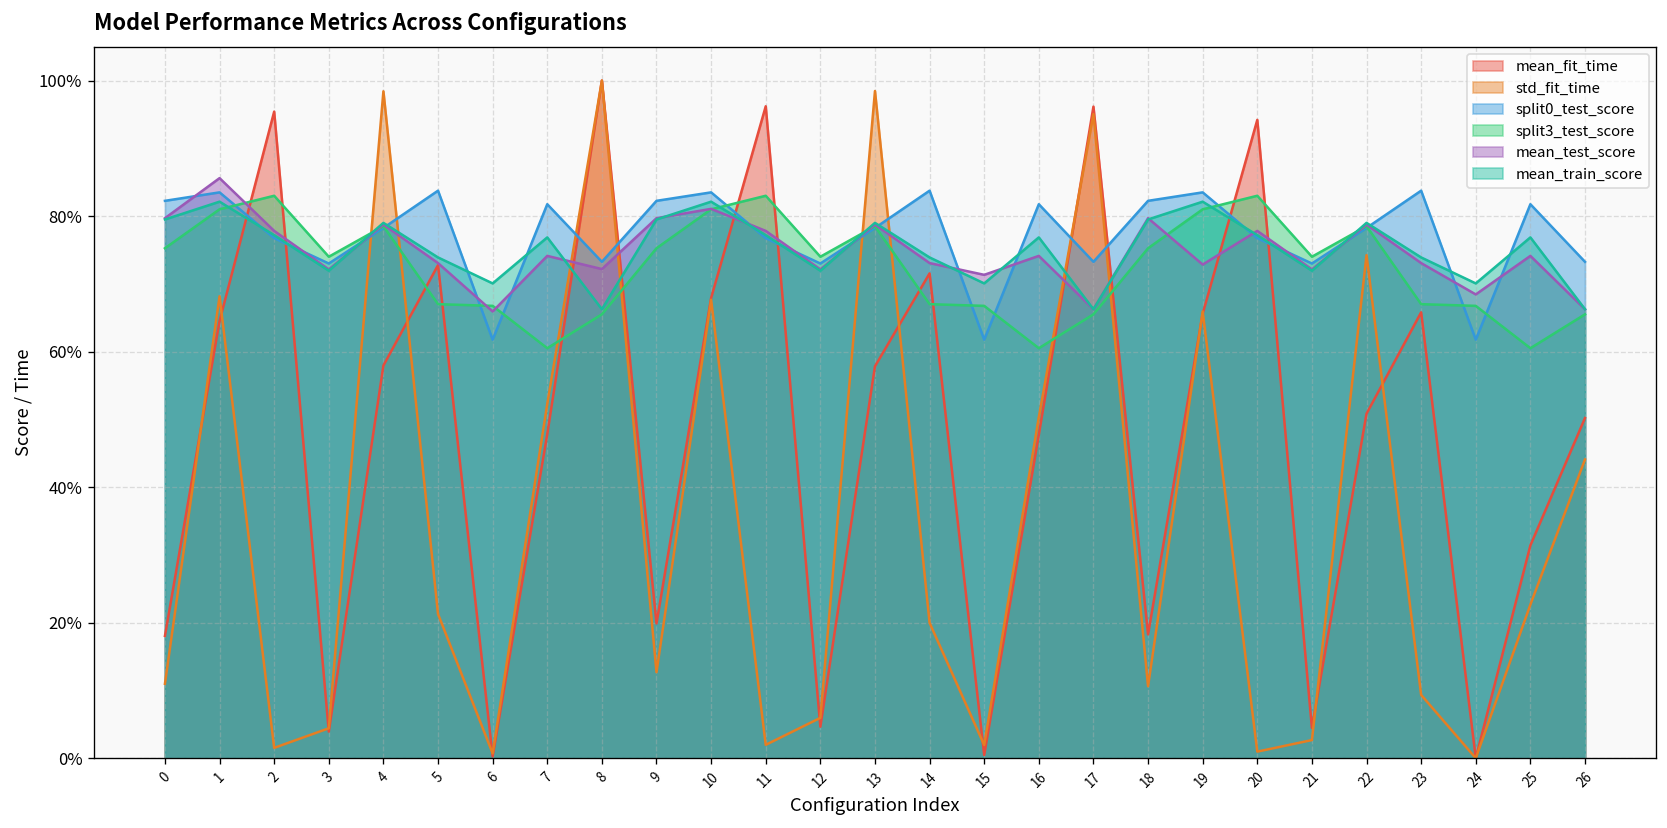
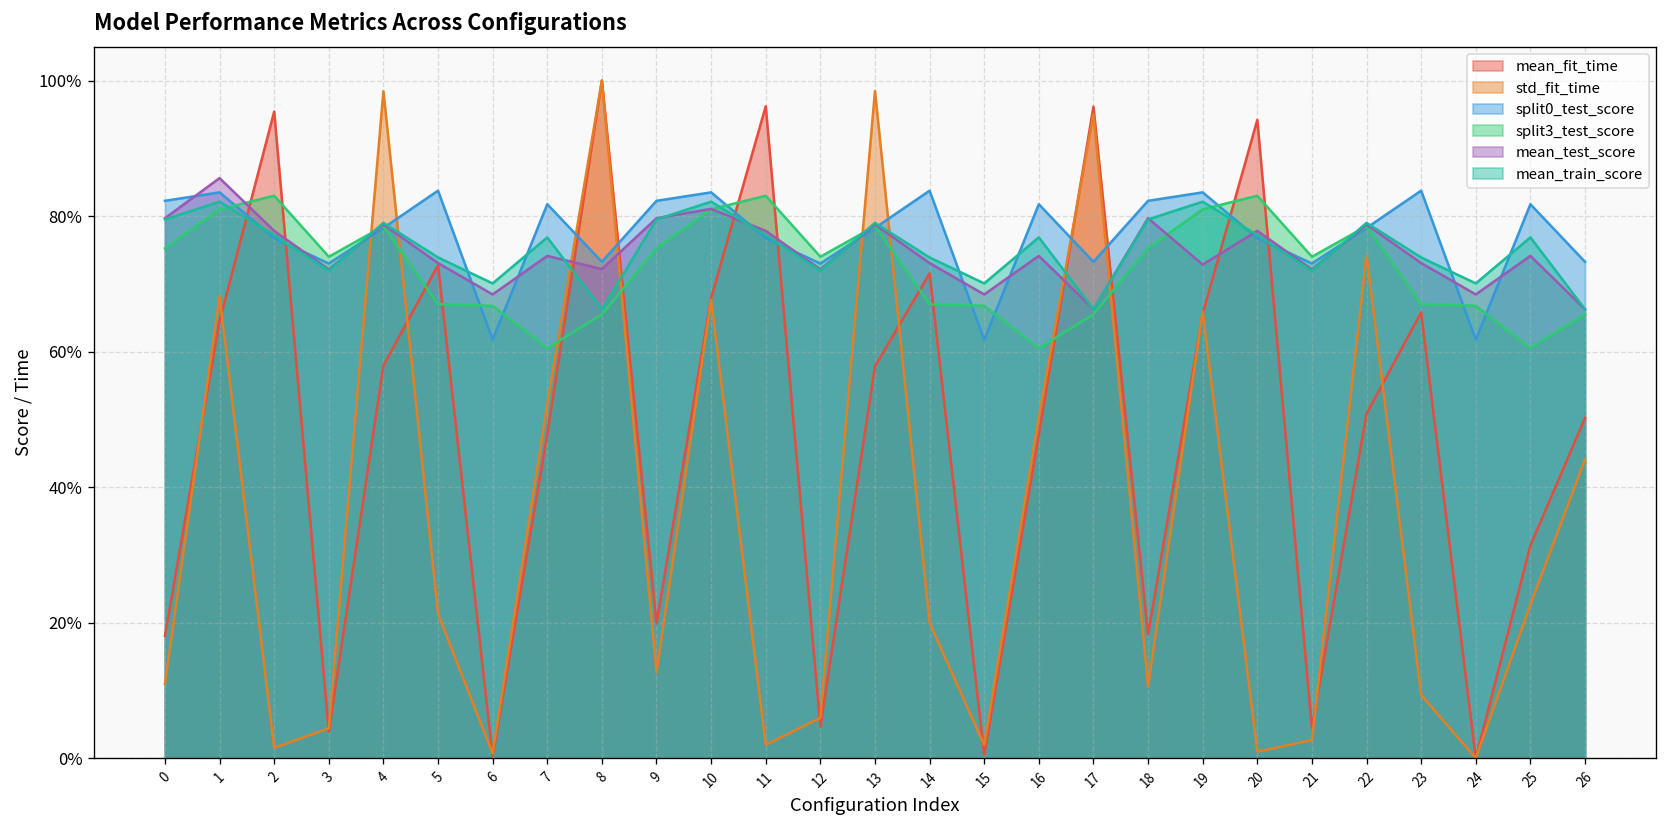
  {
    "mean_test_score": {
      "1": "86%",
      "2": "78%",
-     "6": "66%",
+     "6": "68%",
      "7": "74%",
      "8": "72%",
      "11": "78%",
      "14": "73%",
-     "15": "71%",
+     "15": "68%",
      "16": "74%",
      "19": "73%",
      "20": "78%",
      "23": "73%",
      "24": "68%",
      "25": "74%"
    }
  }
